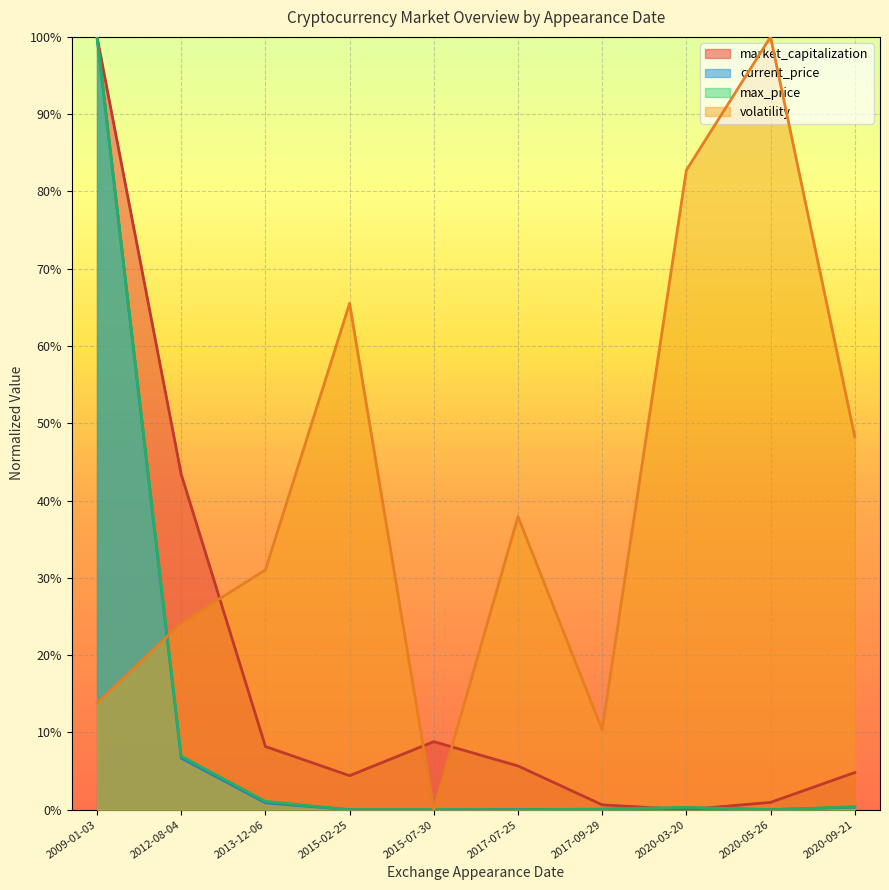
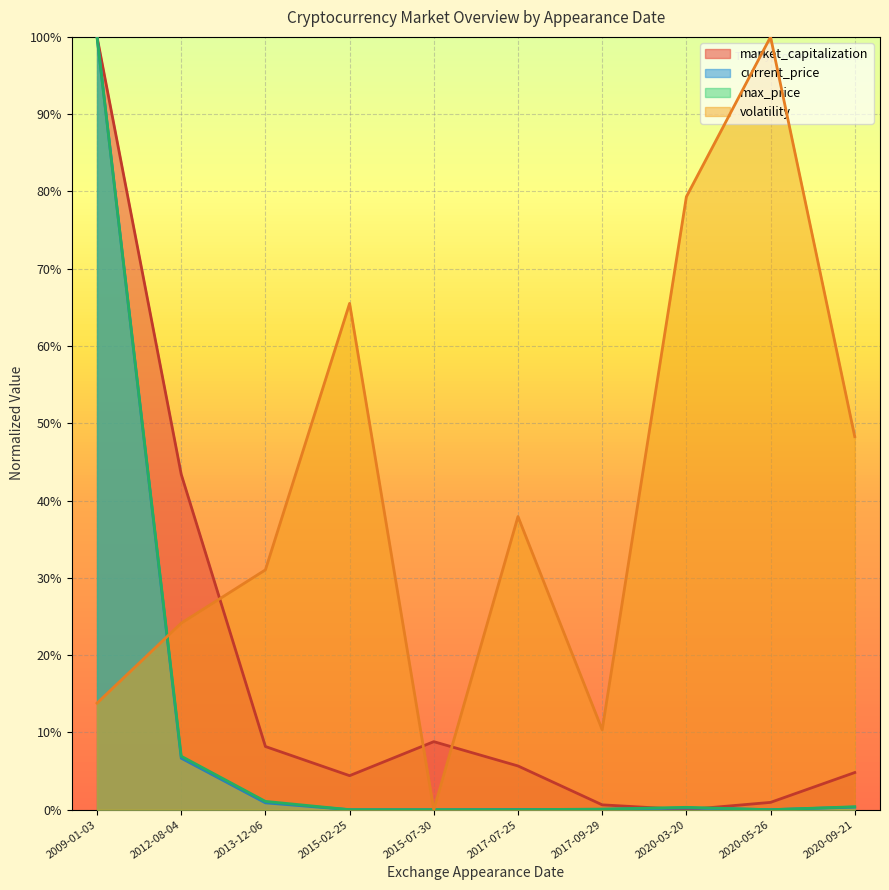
  {
    "market_capitalization": {
      "2012-08-04": "43%",
      "2013-12-06": "8%",
      "2015-02-25": "4%",
      "2015-07-30": "9%",
      "2017-07-25": "6%",
      "2017-09-29": "1%",
      "2020-05-26": "1%",
      "2020-09-21": "5%"
    },
    "volatility": {
      "2009-01-03": "14%",
      "2012-08-04": "24%",
      "2013-12-06": "31%",
      "2015-02-25": "66%",
      "2017-07-25": "38%",
      "2017-09-29": "10%",
-     "2020-03-20": "83%",
+     "2020-03-20": "79%",
      "2020-05-26": "100%",
      "2020-09-21": "48%"
    }
  }
